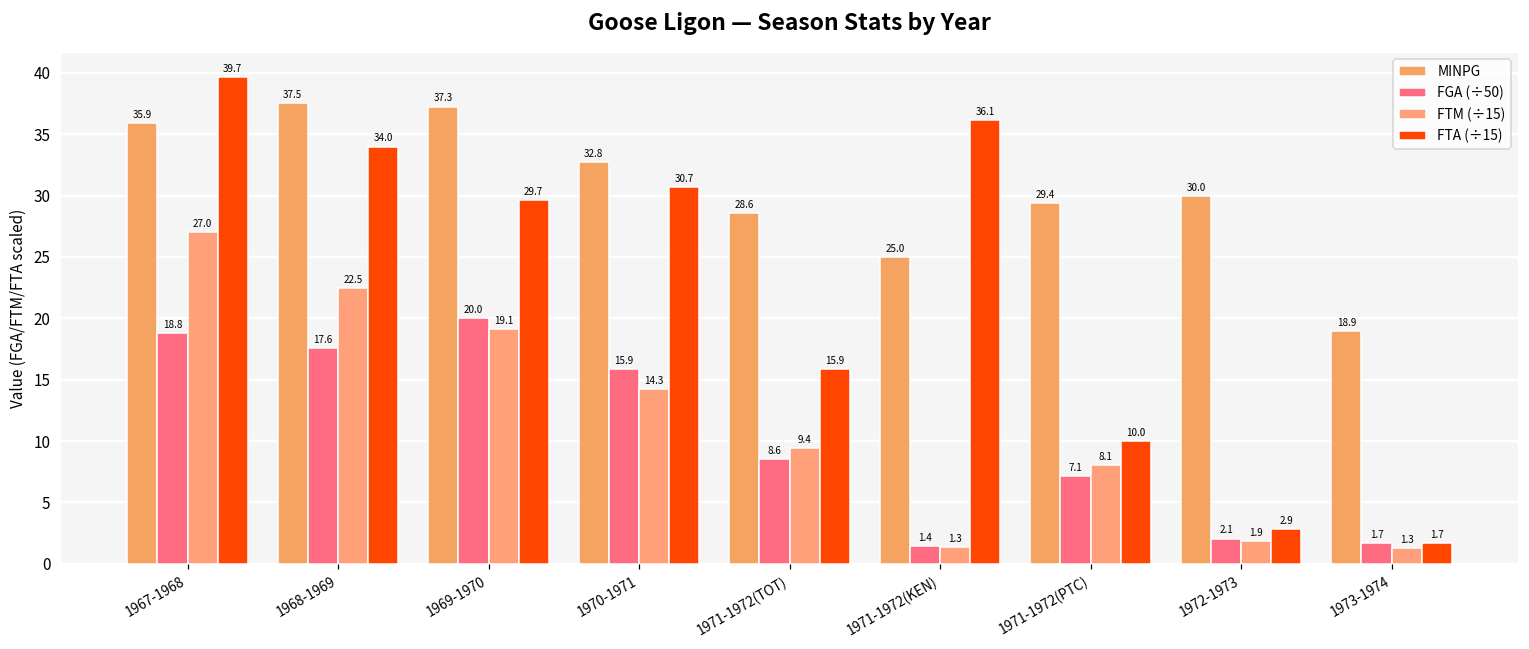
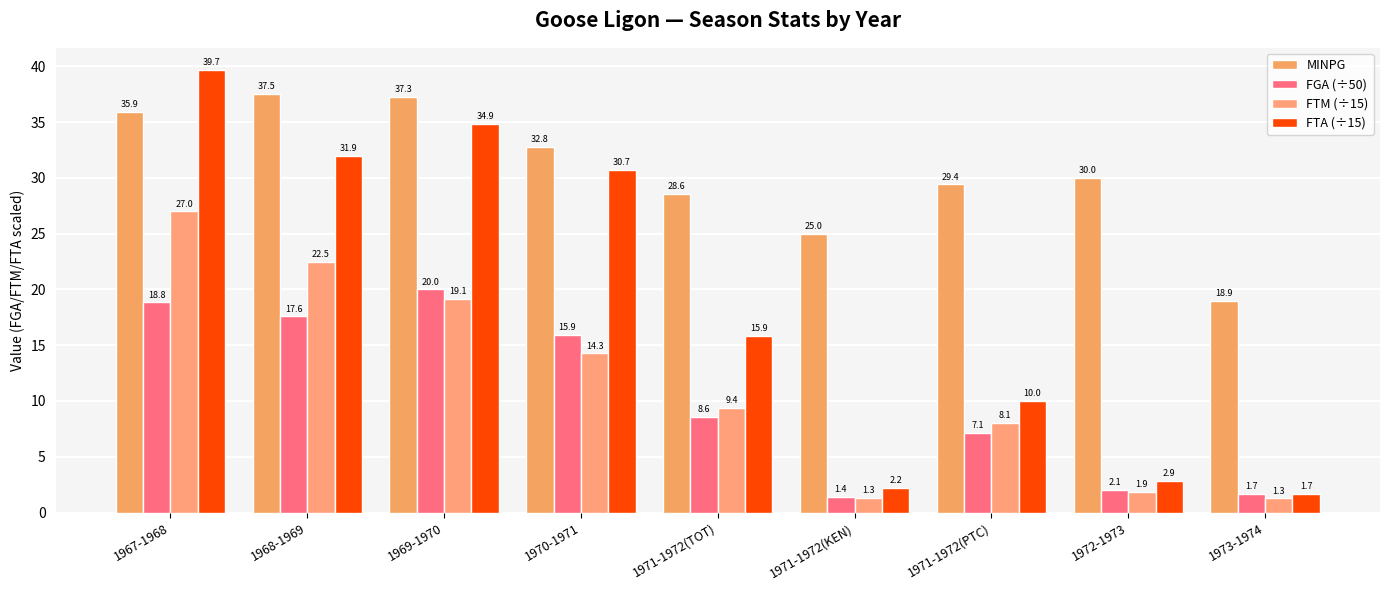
  {
    "FTA (÷15)": {
      "1967-1968": 39.7,
-     "1968-1969": 34.0,
-     "1969-1970": 29.7,
+     "1968-1969": 31.9,
+     "1969-1970": 34.9,
      "1970-1971": 30.7,
      "1971-1972(TOT)": 15.9,
-     "1971-1972(KEN)": 36.1,
+     "1971-1972(KEN)": 2.2,
      "1971-1972(PTC)": 10.0,
      "1972-1973": 2.9,
      "1973-1974": 1.7
    }
  }
